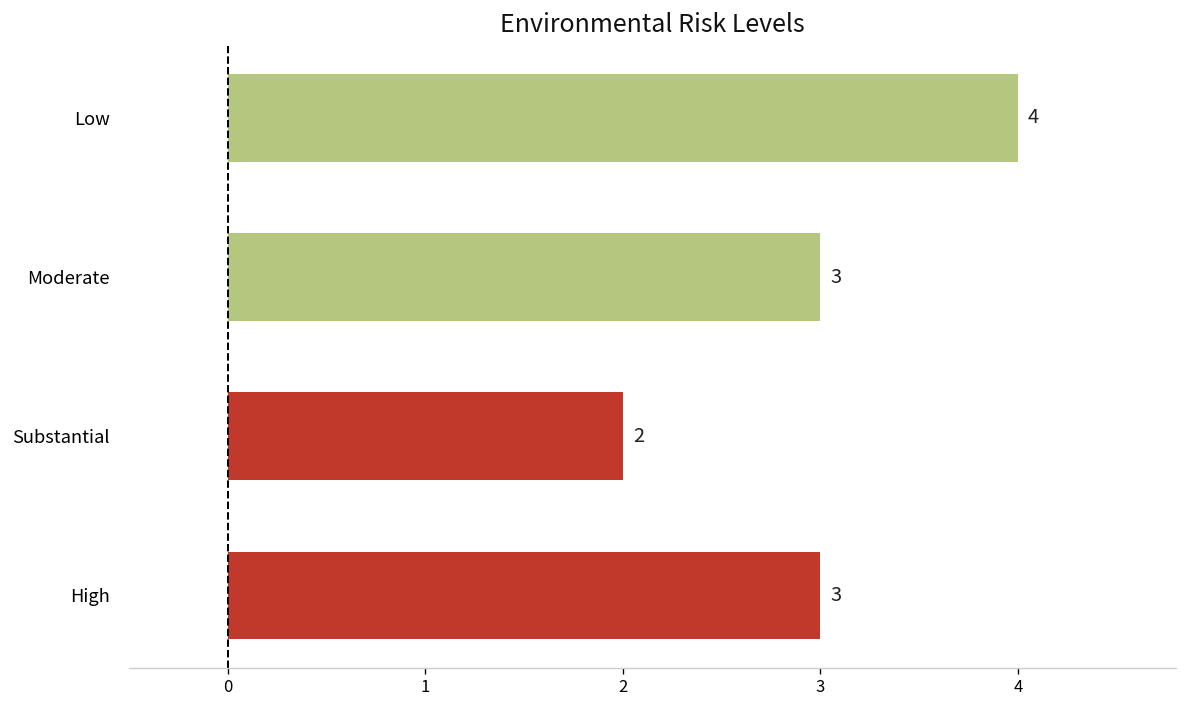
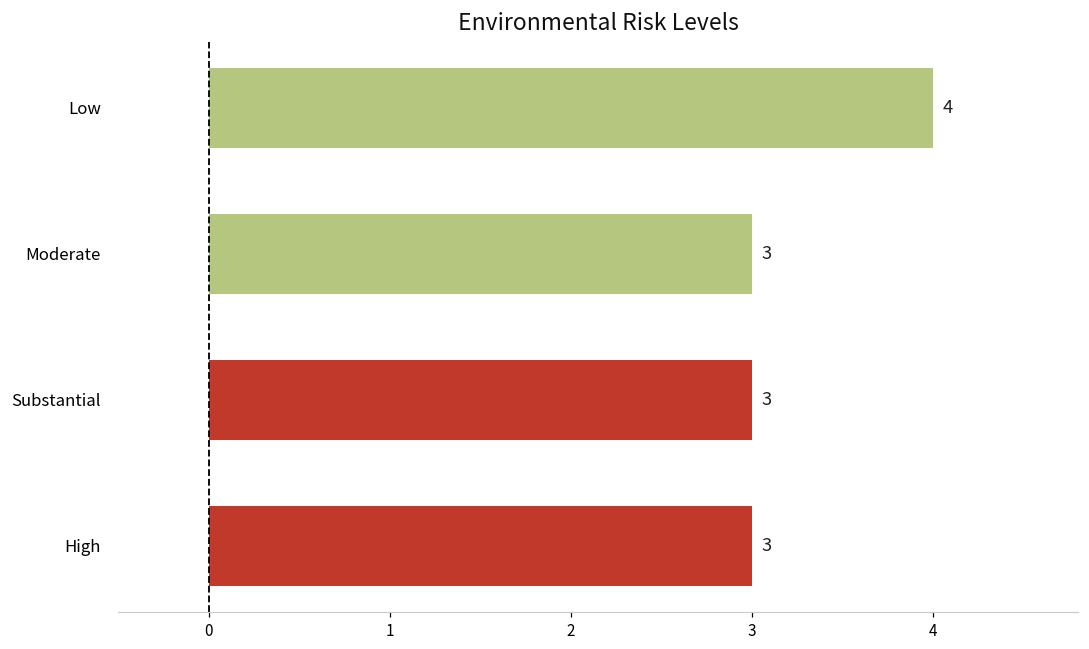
  {
    "Low": 4,
    "Moderate": 3,
-   "Substantial": 2,
+   "Substantial": 3,
    "High": 3
  }
